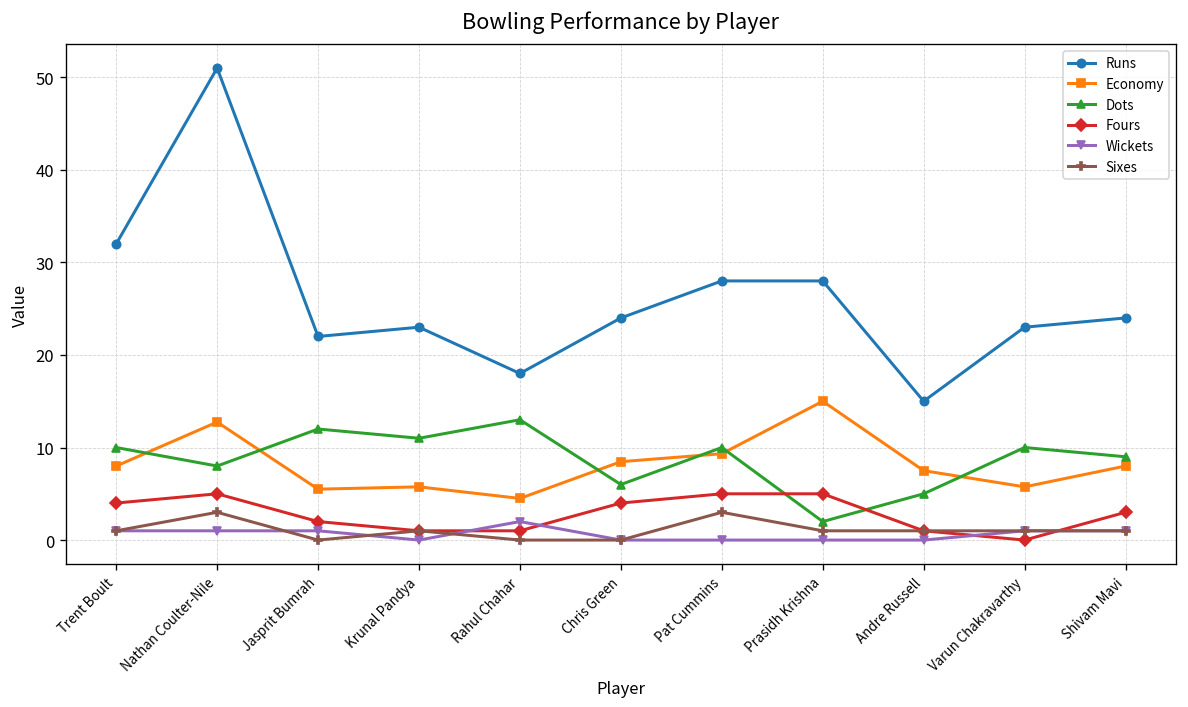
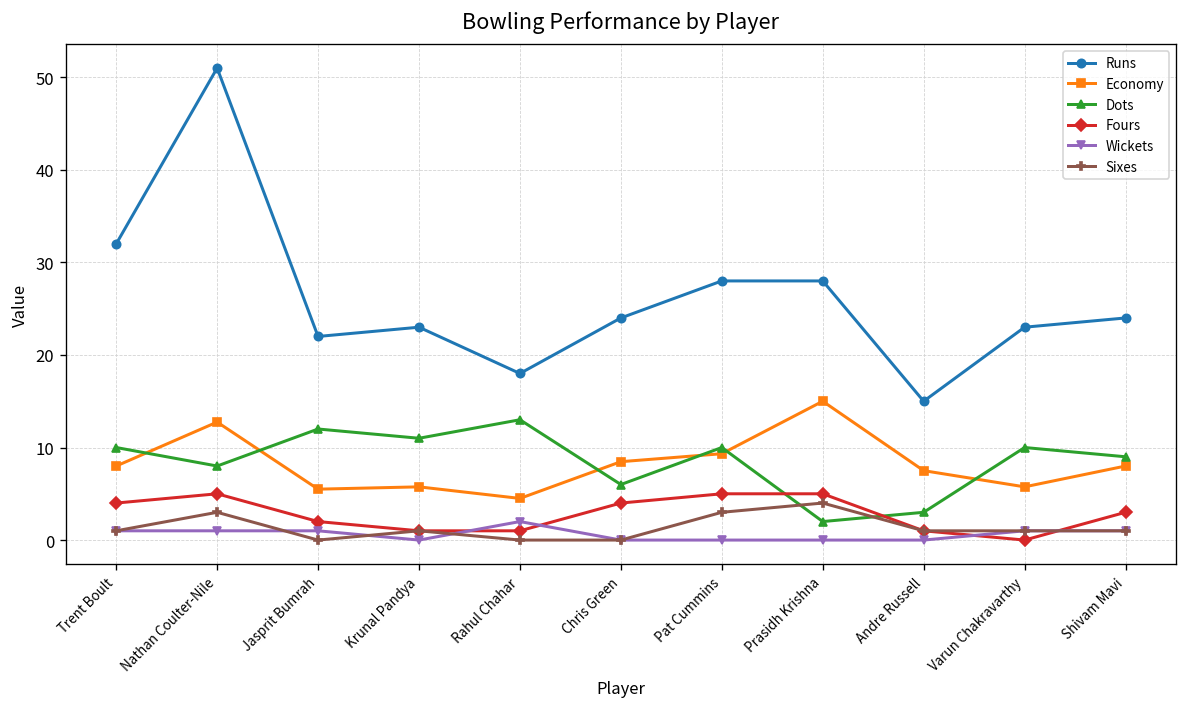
  {
    "Runs": {
      "Trent Boult": 32,
      "Nathan Coulter-Nile": 51,
      "Jasprit Bumrah": 22,
      "Krunal Pandya": 23,
      "Rahul Chahar": 18,
      "Chris Green": 24,
      "Pat Cummins": 28,
      "Prasidh Krishna": 28,
      "Andre Russell": 15,
      "Varun Chakravarthy": 23,
      "Shivam Mavi": 24
    },
    "Economy": {
      "Trent Boult": 8,
      "Nathan Coulter-Nile": 13,
      "Jasprit Bumrah": 6,
      "Krunal Pandya": 6,
      "Rahul Chahar": 5,
      "Chris Green": 8,
      "Pat Cummins": 9,
      "Prasidh Krishna": 15,
      "Andre Russell": 8,
      "Varun Chakravarthy": 6,
      "Shivam Mavi": 8
    },
    "Dots": {
      "Trent Boult": 10,
      "Nathan Coulter-Nile": 8,
      "Jasprit Bumrah": 12,
      "Krunal Pandya": 11,
      "Rahul Chahar": 13,
      "Chris Green": 6,
      "Pat Cummins": 10,
      "Prasidh Krishna": 2,
-     "Andre Russell": 5,
+     "Andre Russell": 3,
      "Varun Chakravarthy": 10,
      "Shivam Mavi": 9
    },
    "Fours": {
      "Trent Boult": 4,
      "Nathan Coulter-Nile": 5,
      "Jasprit Bumrah": 2,
      "Rahul Chahar": 1,
      "Chris Green": 4,
      "Pat Cummins": 5,
      "Prasidh Krishna": 5,
      "Varun Chakravarthy": 0,
      "Shivam Mavi": 3
    },
    "Wickets": {
      "Nathan Coulter-Nile": 1,
      "Jasprit Bumrah": 1,
      "Krunal Pandya": 0,
      "Rahul Chahar": 2,
      "Pat Cummins": 0,
      "Prasidh Krishna": 0,
      "Andre Russell": 0
    },
    "Sixes": {
      "Nathan Coulter-Nile": 3,
      "Jasprit Bumrah": 0,
      "Rahul Chahar": 0,
      "Pat Cummins": 3,
-     "Prasidh Krishna": 1
+     "Prasidh Krishna": 4
    }
  }
